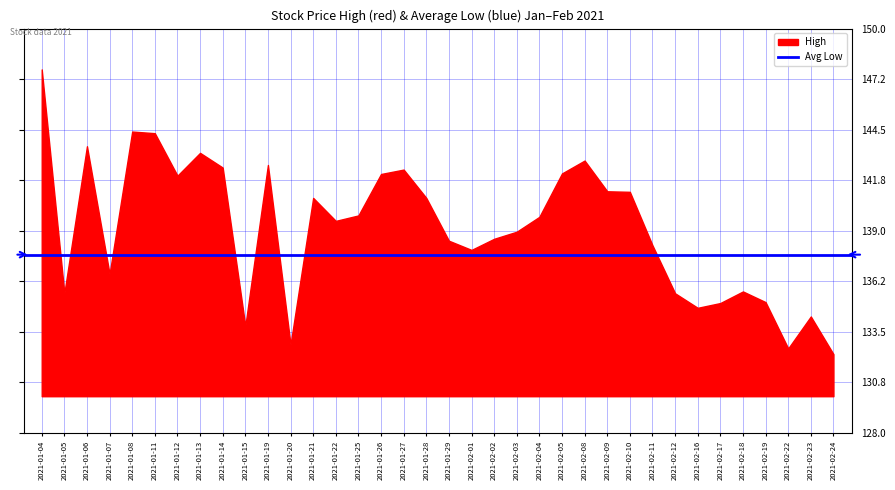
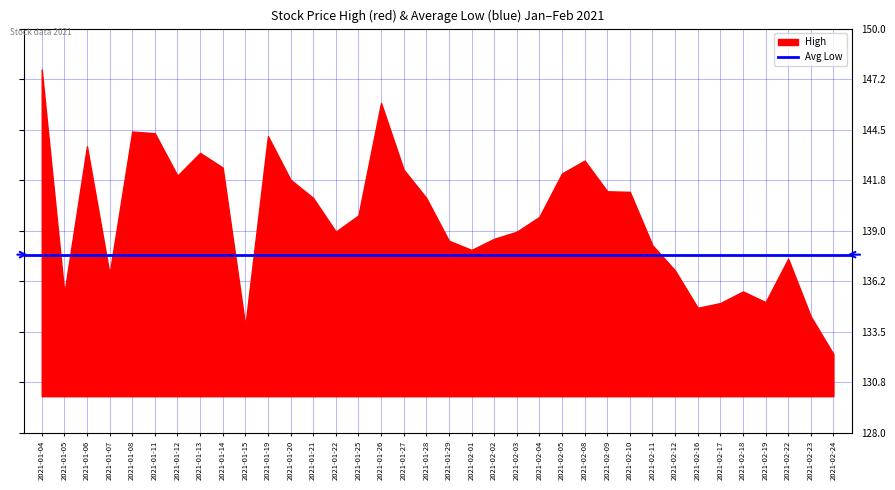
  {
    "2021-01-04": 147.8,
    "2021-01-05": 135.6,
    "2021-01-06": 143.6,
    "2021-01-07": 136.7,
    "2021-01-08": 144.4,
    "2021-01-11": 144.3,
    "2021-01-12": 142.0,
    "2021-01-13": 143.2,
    "2021-01-14": 142.4,
    "2021-01-15": 133.8,
-   "2021-01-19": 142.6,
-   "2021-01-20": 132.8,
+   "2021-01-19": 144.2,
+   "2021-01-20": 141.8,
    "2021-01-21": 140.8,
-   "2021-01-22": 139.5,
+   "2021-01-22": 139.0,
    "2021-01-25": 139.8,
-   "2021-01-26": 142.1,
+   "2021-01-26": 146.0,
    "2021-01-27": 142.3,
    "2021-01-28": 140.8,
    "2021-01-29": 138.5,
    "2021-02-01": 138.0,
    "2021-02-02": 138.6,
    "2021-02-03": 138.9,
    "2021-02-04": 139.8,
    "2021-02-05": 142.1,
    "2021-02-08": 142.8,
    "2021-02-09": 141.1,
    "2021-02-10": 141.1,
    "2021-02-11": 138.2,
-   "2021-02-12": 135.6,
+   "2021-02-12": 136.8,
    "2021-02-16": 134.8,
    "2021-02-17": 135.1,
    "2021-02-18": 135.7,
    "2021-02-19": 135.1,
-   "2021-02-22": 132.6,
+   "2021-02-22": 137.5,
    "2021-02-23": 134.3,
    "2021-02-24": 132.3
  }
